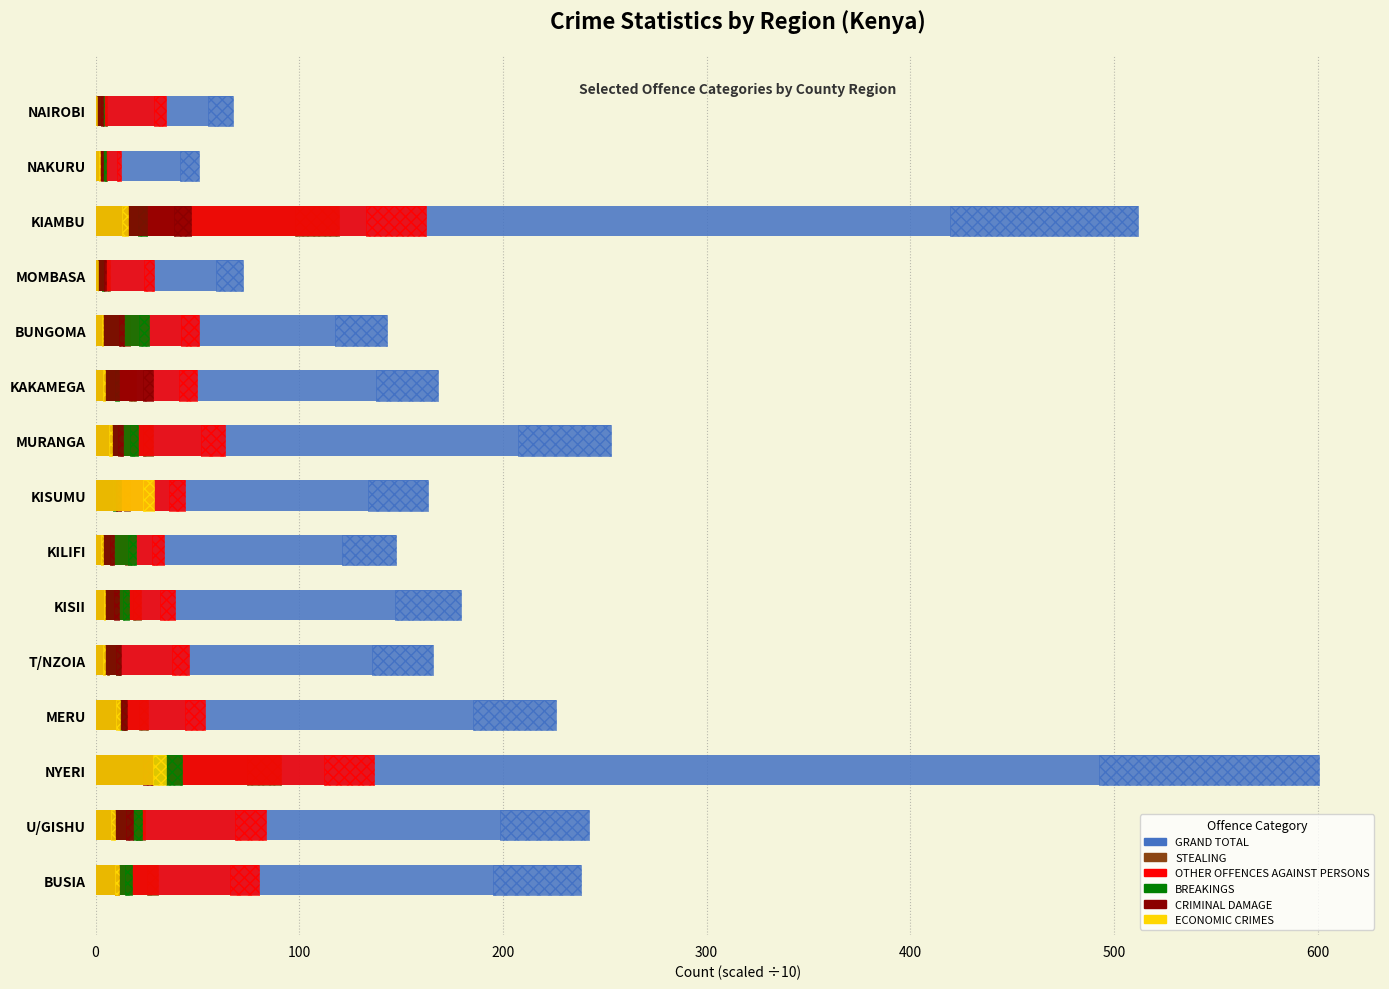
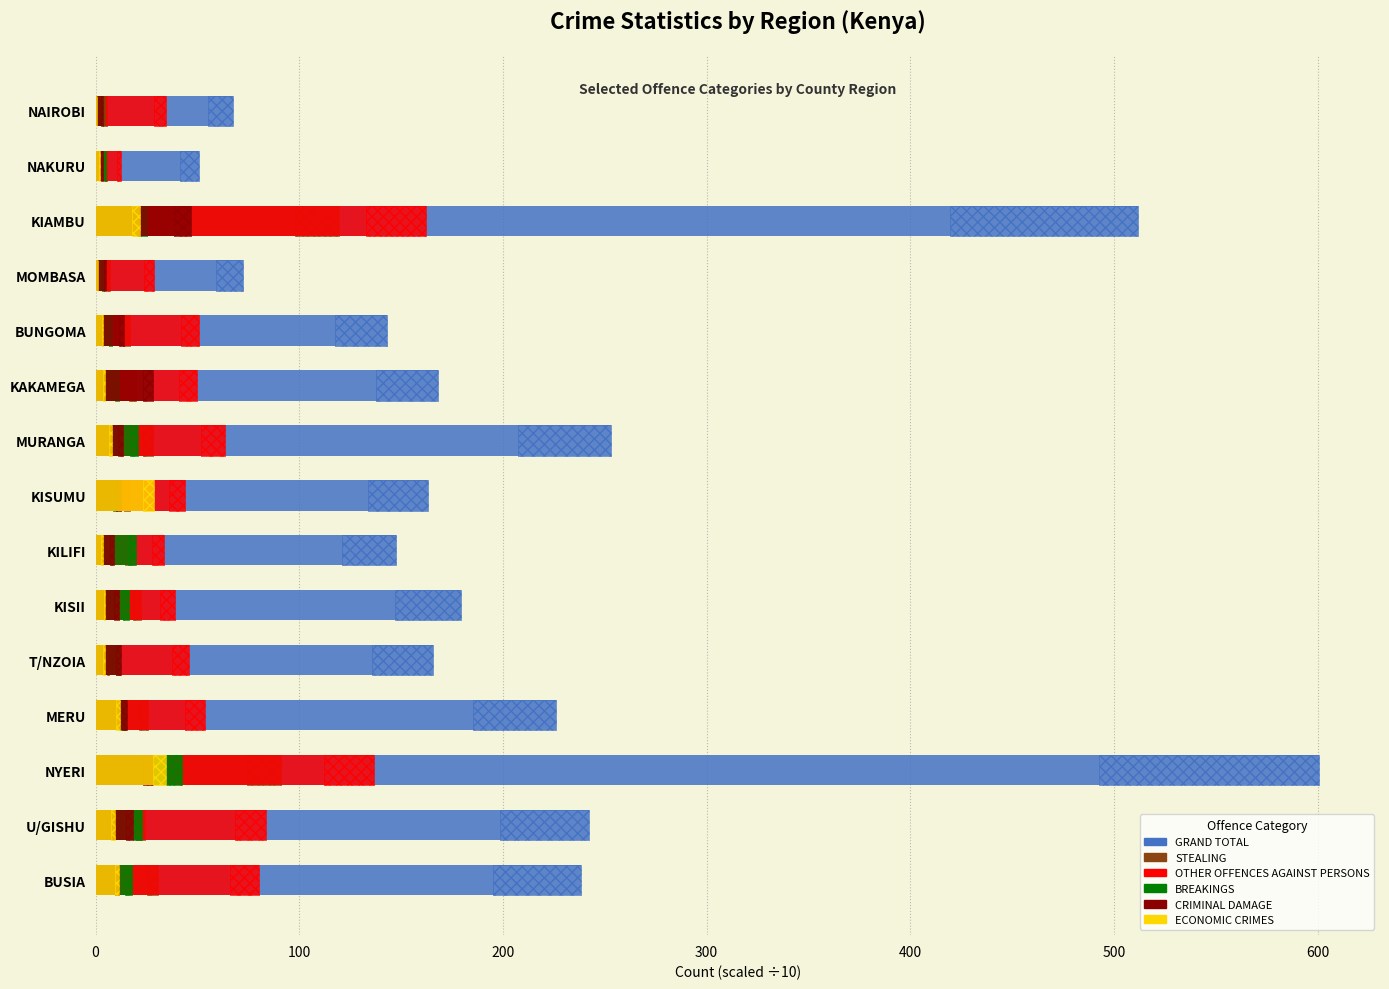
  {
    "GRAND TOTAL": {
      "NAIROBI": 68,
      "NAKURU": 51,
      "KIAMBU": 512,
      "MOMBASA": 72,
      "BUNGOMA": 143,
      "KAKAMEGA": 168,
      "MURANGA": 253,
      "KISUMU": 163,
      "KILIFI": 147,
      "KISII": 179,
      "T/NZOIA": 166,
      "MERU": 226,
      "NYERI": 601,
      "U/GISHU": 242,
      "BUSIA": 238
    },
    "BREAKINGS": {
-     "BUNGOMA": 26
+     "BUNGOMA": 8
    },
    "ECONOMIC CRIMES": {
-     "KIAMBU": 16
+     "KIAMBU": 22
    }
  }
